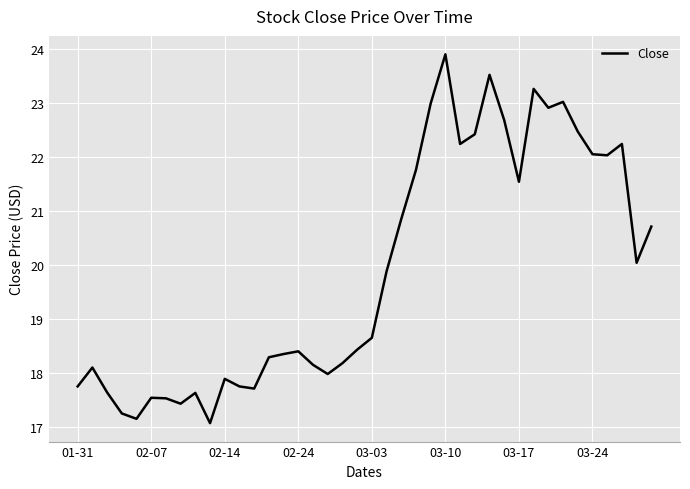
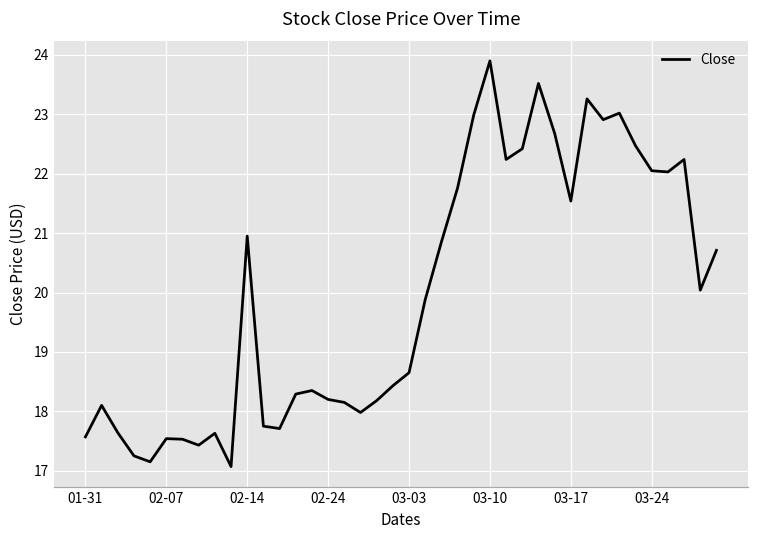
  {
-   "01-31": 17.8,
+   "01-31": 17.6,
    "02-07": 17.5,
-   "02-14": 17.9,
-   "02-24": 18.4,
+   "02-14": 21.0,
+   "02-24": 18.2,
    "03-03": 18.7,
    "03-10": 23.9,
    "03-17": 21.5,
    "03-24": 22.1
  }
